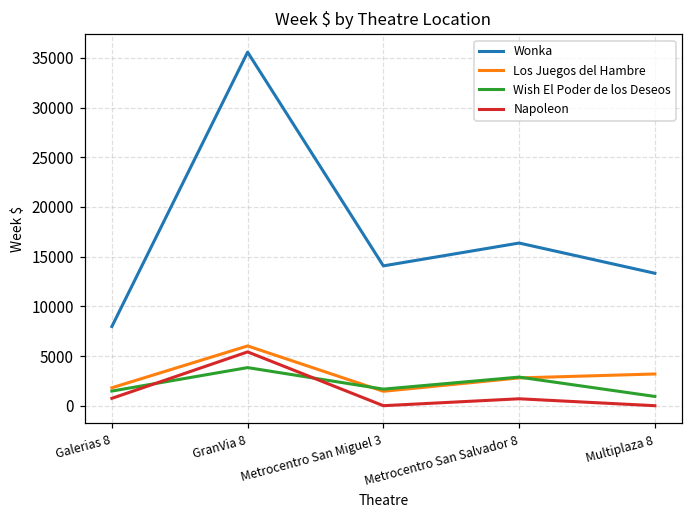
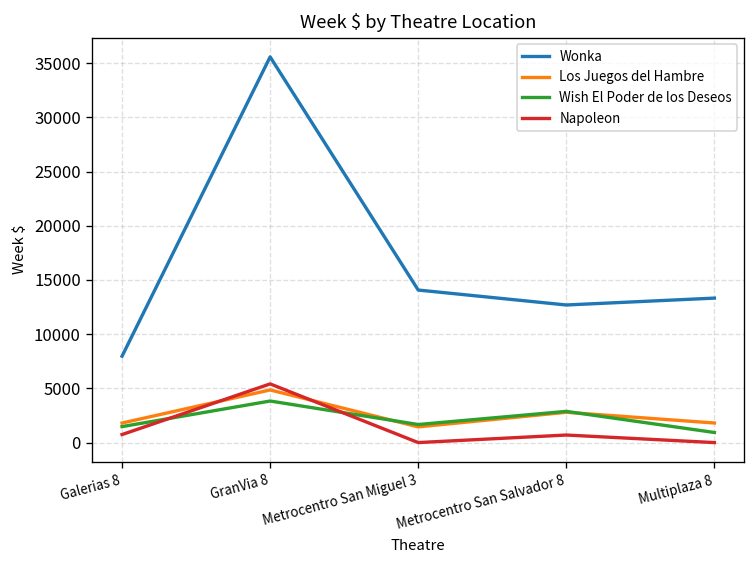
  {
    "Wonka": {
      "Galerias 8": 8000,
      "GranVia 8": 36000,
      "Metrocentro San Miguel 3": 14000,
-     "Metrocentro San Salvador 8": 16000,
+     "Metrocentro San Salvador 8": 13000,
      "Multiplaza 8": 13000
    },
    "Los Juegos del Hambre": {
      "Galerias 8": 2000,
-     "GranVia 8": 6000,
-     "Multiplaza 8": 3000
+     "GranVia 8": 5000,
+     "Multiplaza 8": 2000
    },
    "Wish El Poder de los Deseos": {
      "Galerias 8": 1000,
      "GranVia 8": 4000,
      "Multiplaza 8": 1000
    },
    "Napoleon": {
      "Galerias 8": 1000,
      "GranVia 8": 5000,
      "Metrocentro San Miguel 3": 0,
      "Metrocentro San Salvador 8": 1000,
      "Multiplaza 8": 0
    }
  }
